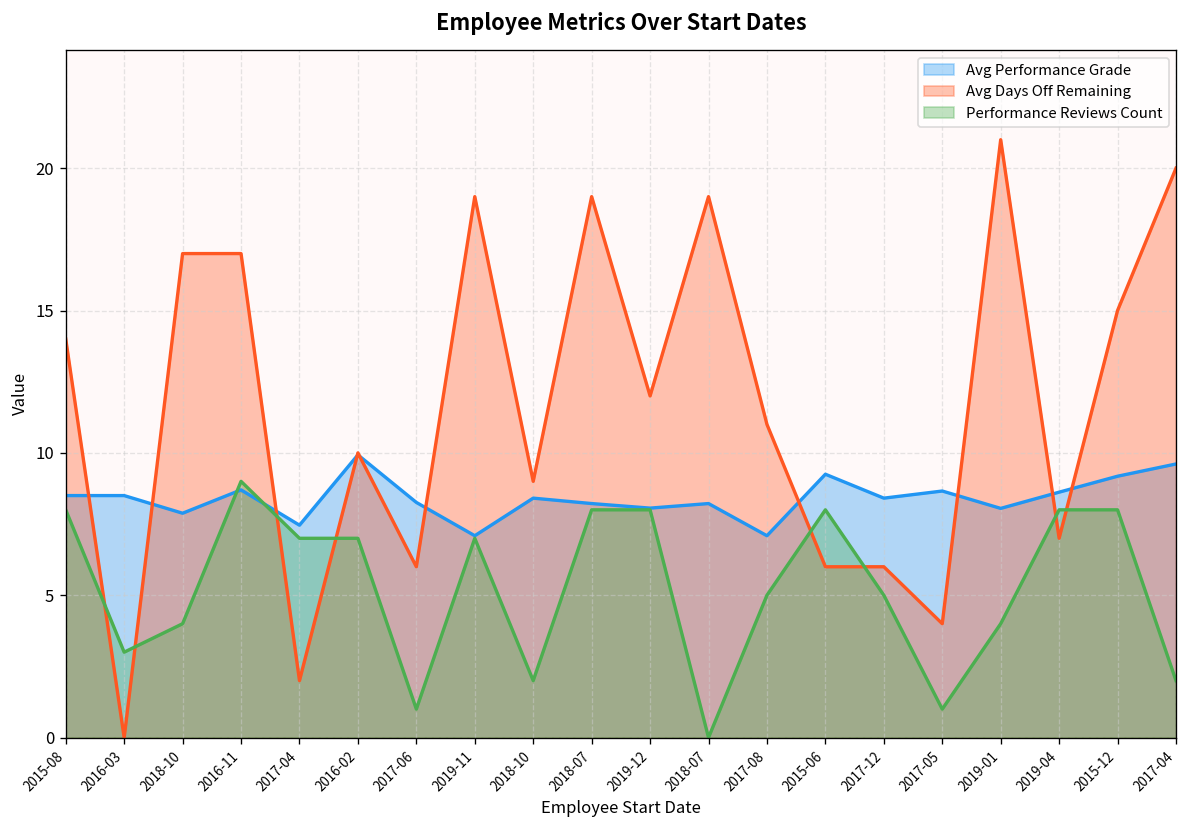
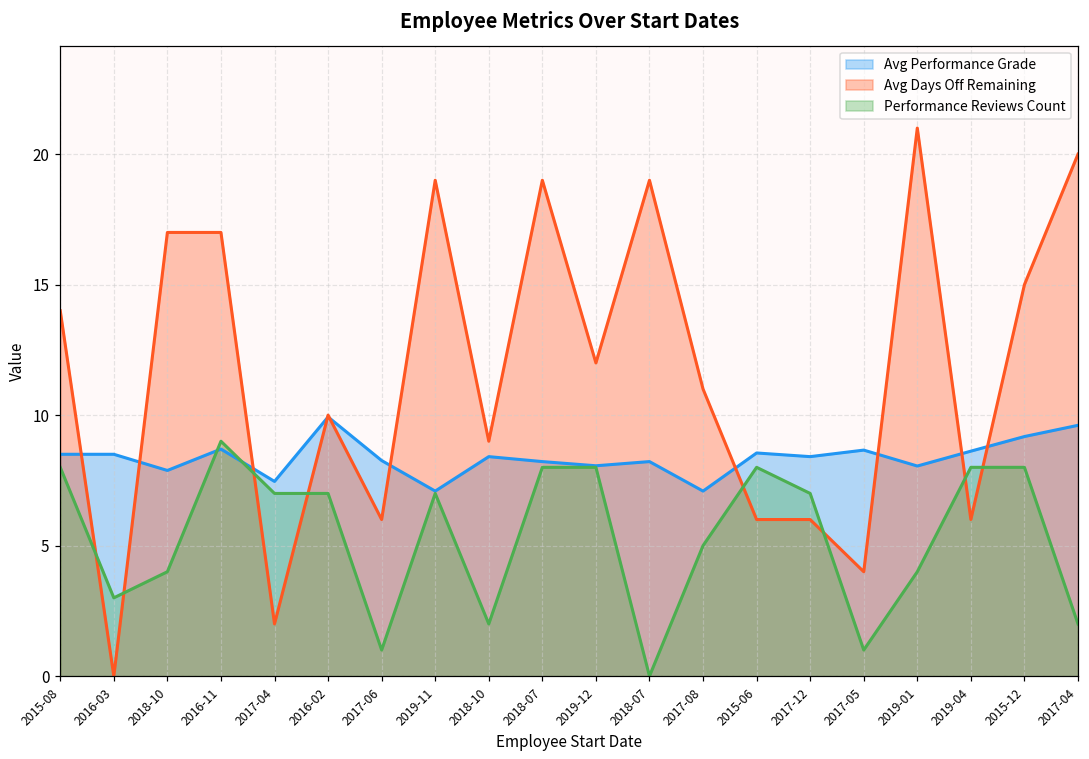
  {
    "Avg Performance Grade": {
      "2015-08": 8.5,
      "2016-03": 8.5,
      "2016-11": 8.7,
      "2017-06": 8.3,
      "2017-08": 7.1,
-     "2015-06": 9.3,
+     "2015-06": 8.6,
      "2017-12": 8.4,
      "2017-05": 8.7,
      "2019-01": 8.1,
      "2019-04": 8.6,
      "2015-12": 9.2
    },
    "Avg Days Off Remaining": {
      "2015-08": 14,
      "2016-03": 0,
      "2016-11": 17,
      "2017-06": 6,
      "2019-11": 19,
      "2019-12": 12,
      "2017-08": 11,
      "2015-06": 6,
      "2017-12": 6,
      "2017-05": 4,
      "2019-01": 21,
-     "2019-04": 7,
+     "2019-04": 6,
      "2015-12": 15
    },
    "Performance Reviews Count": {
      "2015-08": 8,
      "2016-03": 3,
      "2016-11": 9,
      "2016-02": 7,
      "2017-06": 1,
      "2017-08": 5,
      "2015-06": 8,
-     "2017-12": 5,
+     "2017-12": 7,
      "2017-05": 1,
      "2019-01": 4,
      "2019-04": 8,
      "2015-12": 8
    }
  }
